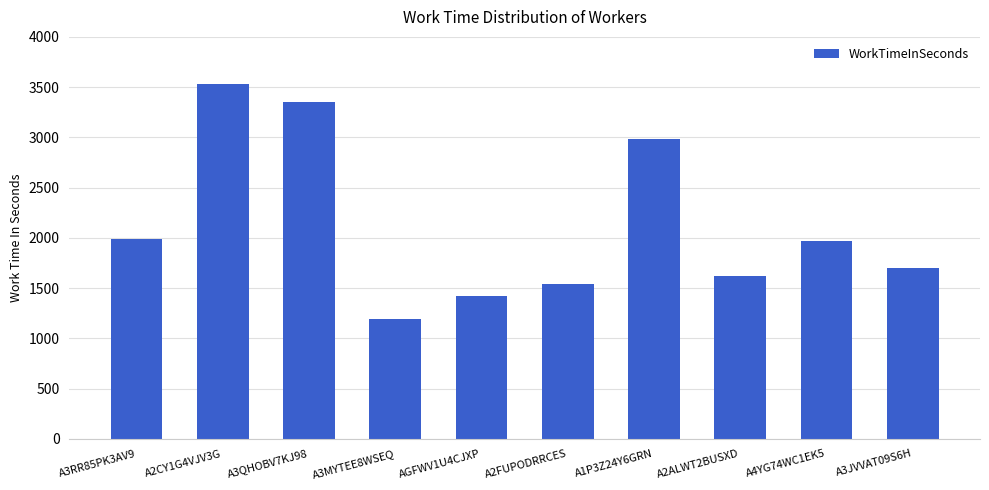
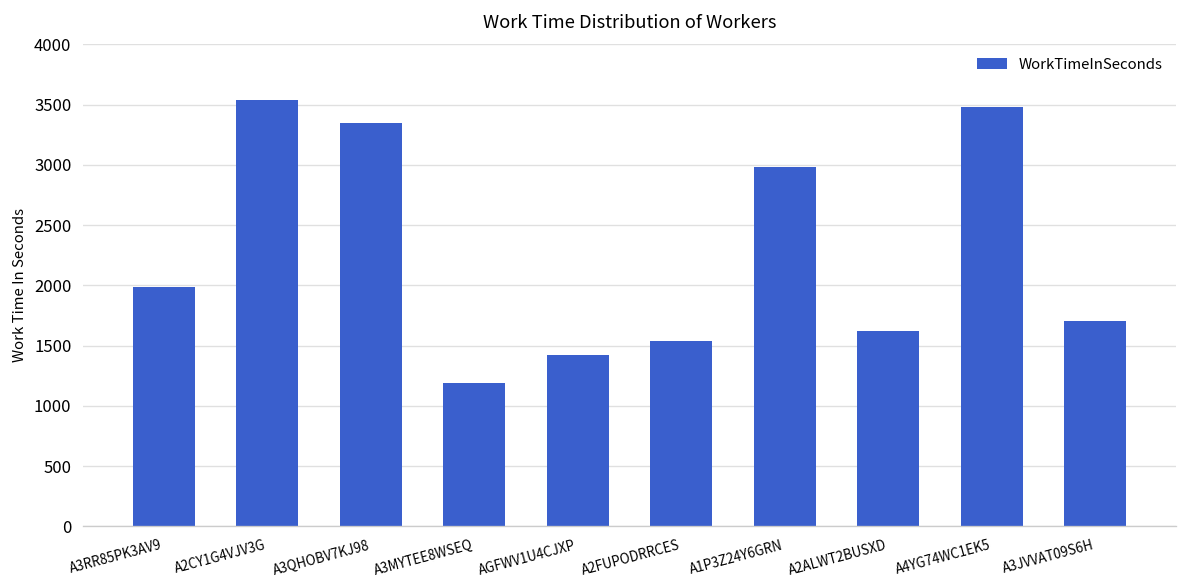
  {
    "A3RR85PK3AV9": 1990,
    "A2CY1G4VJV3G": 3530,
    "A3QHOBV7KJ98": 3350,
    "A3MYTEE8WSEQ": 1190,
    "AGFWV1U4CJXP": 1420,
    "A2FUPODRRCES": 1540,
    "A1P3Z24Y6GRN": 2990,
    "A2ALWT2BUSXD": 1620,
-   "A4YG74WC1EK5": 1970,
+   "A4YG74WC1EK5": 3480,
    "A3JVVAT09S6H": 1700
  }
